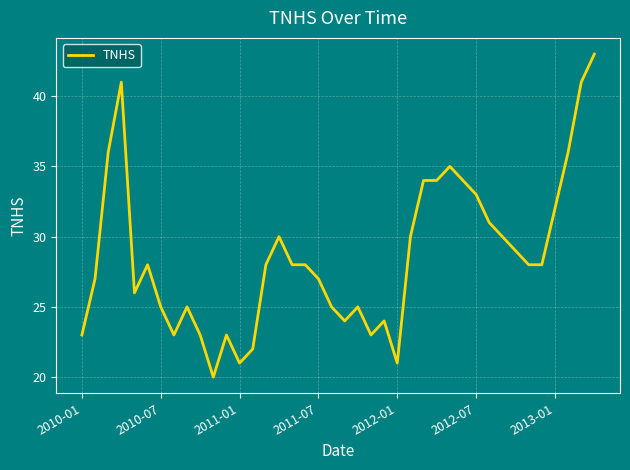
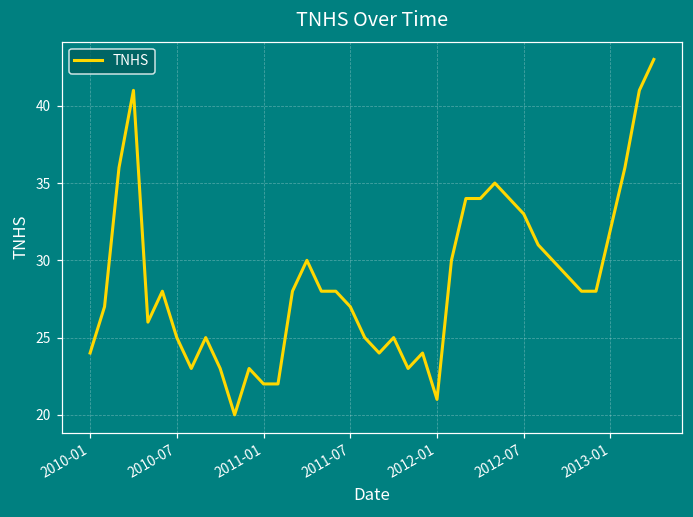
  {
-   "2010-01": 23,
+   "2010-01": 24,
    "2010-07": 25,
-   "2011-01": 21,
+   "2011-01": 22,
    "2011-07": 27,
    "2012-01": 21,
    "2012-07": 33,
    "2013-01": 32
  }
